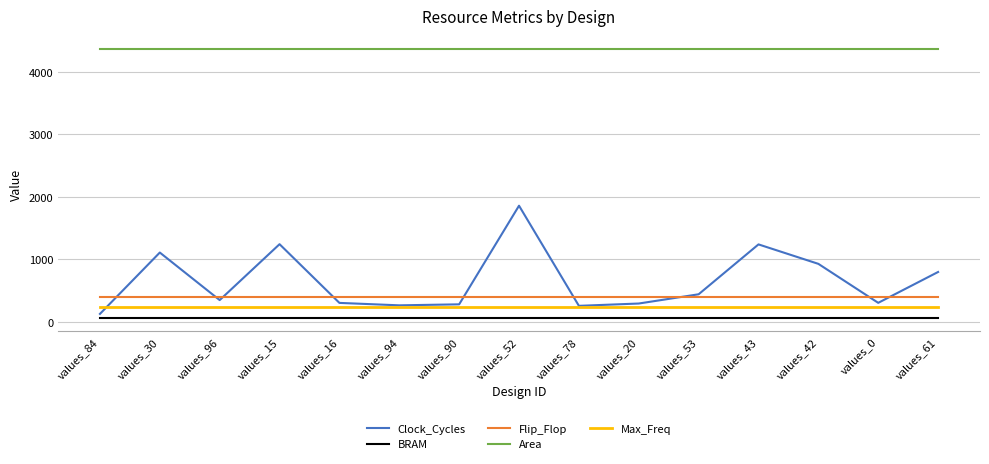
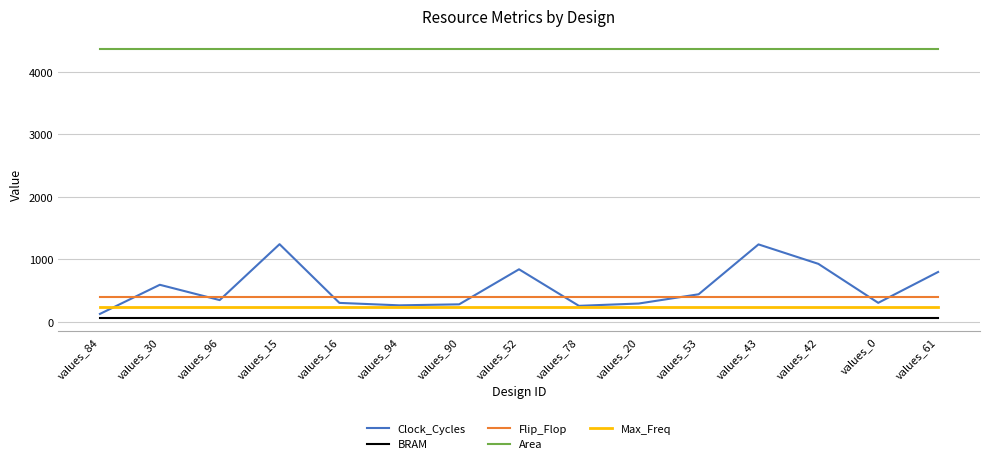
  {
    "Clock_Cycles": {
      "values_84": 100,
-     "values_30": 1100,
+     "values_30": 600,
      "values_96": 300,
      "values_15": 1200,
      "values_16": 300,
-     "values_52": 1900,
+     "values_52": 800,
      "values_20": 300,
      "values_53": 400,
      "values_43": 1200,
      "values_42": 900,
      "values_0": 300,
      "values_61": 800
    },
    "BRAM": {
      "values_84": 100,
      "values_30": 100,
      "values_96": 100,
      "values_15": 100,
      "values_16": 100,
      "values_94": 100,
      "values_90": 100,
      "values_52": 100,
      "values_78": 100,
      "values_20": 100,
      "values_53": 100,
      "values_43": 100,
      "values_42": 100,
      "values_0": 100,
      "values_61": 100
    },
    "Flip_Flop": {
      "values_84": 400,
      "values_30": 400,
      "values_96": 400,
      "values_15": 400,
      "values_16": 400,
      "values_94": 400,
      "values_90": 400,
      "values_52": 400,
      "values_78": 400,
      "values_20": 400,
      "values_53": 400,
      "values_43": 400,
      "values_42": 400,
      "values_0": 400,
      "values_61": 400
    },
    "Area": {
      "values_84": 4400,
      "values_30": 4400,
      "values_96": 4400,
      "values_15": 4400,
      "values_16": 4400,
      "values_94": 4400,
      "values_90": 4400,
      "values_52": 4400,
      "values_78": 4400,
      "values_20": 4400,
      "values_53": 4400,
      "values_43": 4400,
      "values_42": 4400,
      "values_0": 4400,
      "values_61": 4400
    },
    "Max_Freq": {
      "values_84": 200,
      "values_30": 200,
      "values_96": 200,
      "values_15": 200,
      "values_16": 200,
      "values_52": 200,
      "values_20": 200,
      "values_53": 200,
      "values_43": 200,
      "values_42": 200,
      "values_0": 200,
      "values_61": 200
    }
  }
